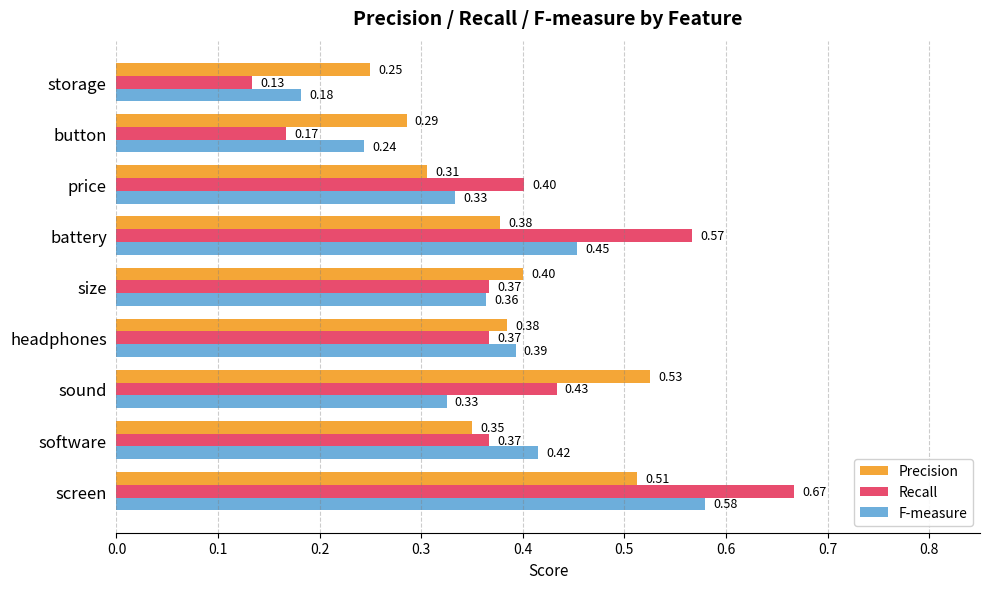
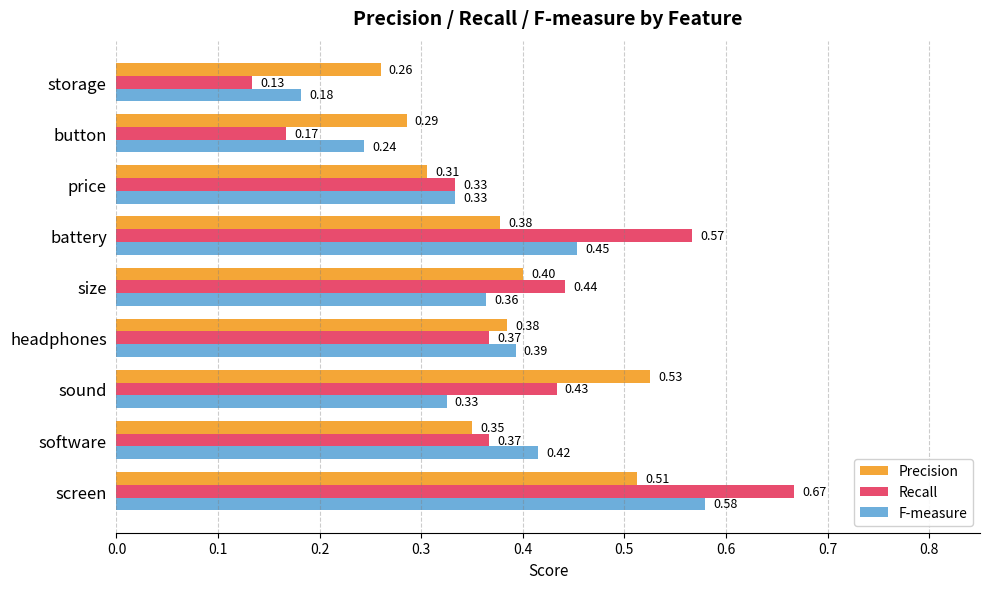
  {
    "Precision": {
-     "storage": 0.25,
+     "storage": 0.26,
      "button": 0.29,
      "price": 0.31,
      "battery": 0.38,
      "size": 0.40,
      "headphones": 0.38,
      "sound": 0.53,
      "software": 0.35,
      "screen": 0.51
    },
    "Recall": {
      "storage": 0.13,
      "button": 0.17,
-     "price": 0.40,
+     "price": 0.33,
      "battery": 0.57,
-     "size": 0.37,
+     "size": 0.44,
      "headphones": 0.37,
      "sound": 0.43,
      "software": 0.37,
      "screen": 0.67
    },
    "F-measure": {
      "storage": 0.18,
      "button": 0.24,
      "price": 0.33,
      "battery": 0.45,
      "size": 0.36,
      "headphones": 0.39,
      "sound": 0.33,
      "software": 0.42,
      "screen": 0.58
    }
  }
